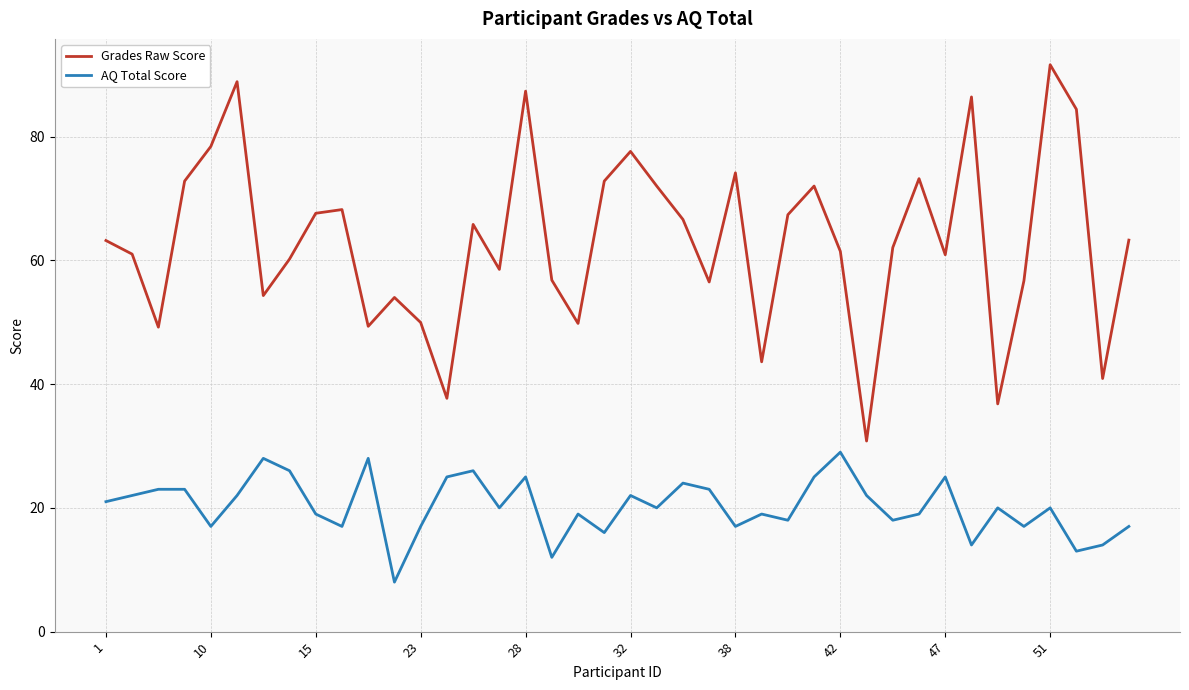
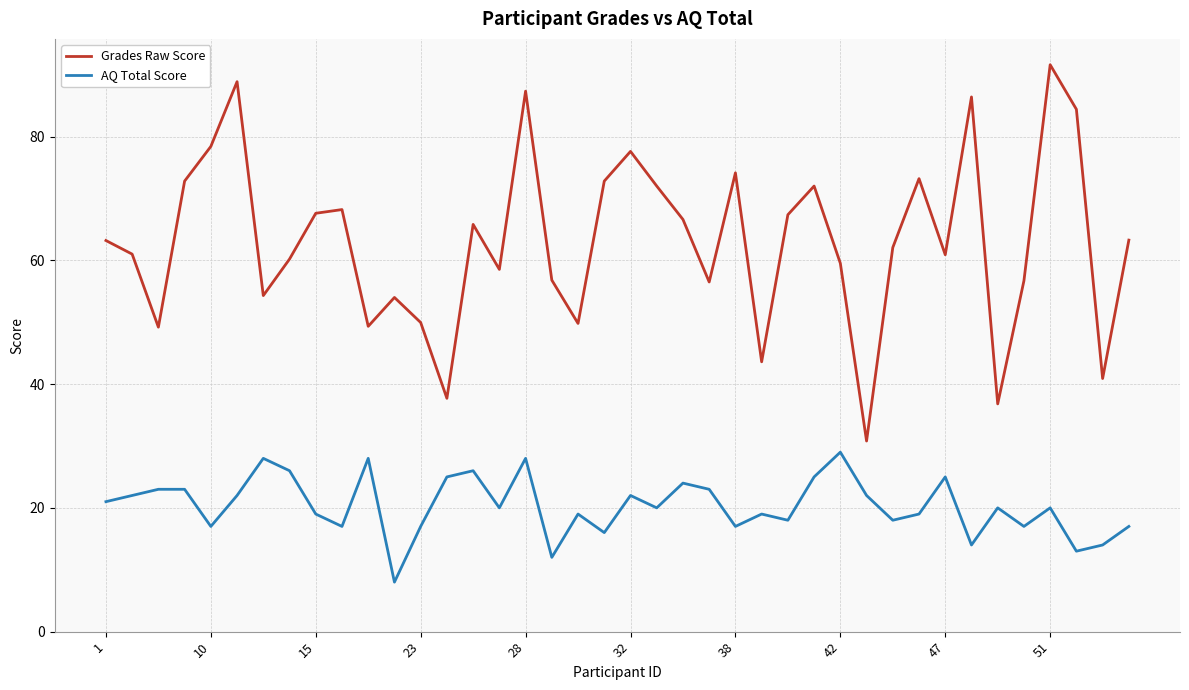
  {
    "Grades Raw Score": {
      "28": 87,
      "32": 78,
-     "42": 61,
+     "42": 60,
      "47": 61,
      "51": 92
    },
    "AQ Total Score": {
-     "28": 25,
+     "28": 28,
      "32": 22,
      "42": 29,
      "47": 25,
      "51": 20
    }
  }
